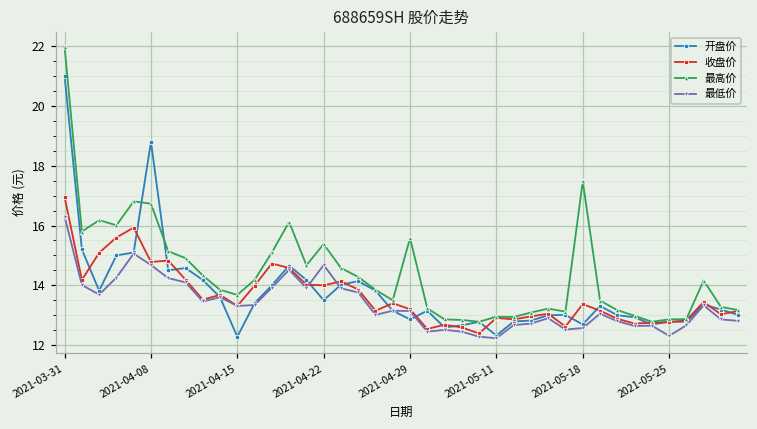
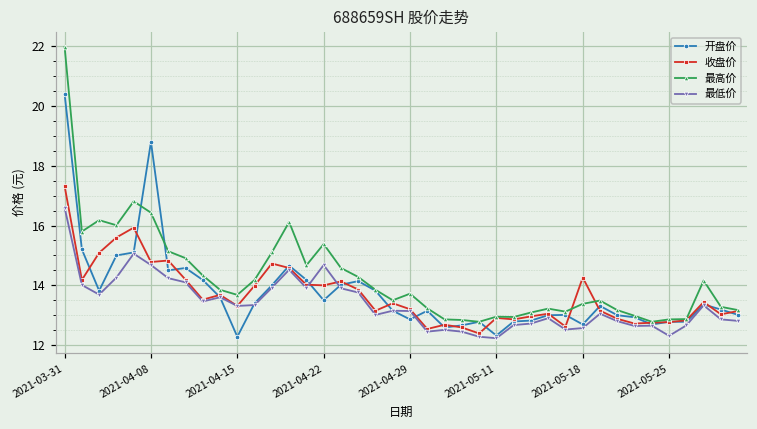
  {
    "开盘价": {
-     "2021-03-31": 21.0,
+     "2021-03-31": 20.4,
      "2021-04-08": 18.8,
      "2021-04-15": 12.3,
      "2021-04-22": 13.5,
      "2021-04-29": 12.9,
      "2021-05-18": 12.7
    },
    "收盘价": {
-     "2021-03-31": 17.0,
+     "2021-03-31": 17.3,
      "2021-04-08": 14.8,
      "2021-04-22": 14.0,
-     "2021-05-18": 13.4
+     "2021-05-18": 14.3
    },
    "最高价": {
      "2021-03-31": 22.0,
-     "2021-04-08": 16.7,
+     "2021-04-08": 16.4,
      "2021-04-15": 13.7,
      "2021-04-22": 15.4,
-     "2021-04-29": 15.6,
-     "2021-05-18": 17.5
+     "2021-04-29": 13.7,
+     "2021-05-18": 13.4
    },
    "最低价": {
-     "2021-03-31": 16.3,
+     "2021-03-31": 16.6,
      "2021-04-08": 14.7,
      "2021-04-22": 14.7,
      "2021-05-18": 12.6,
      "2021-05-25": 12.3
    }
  }
